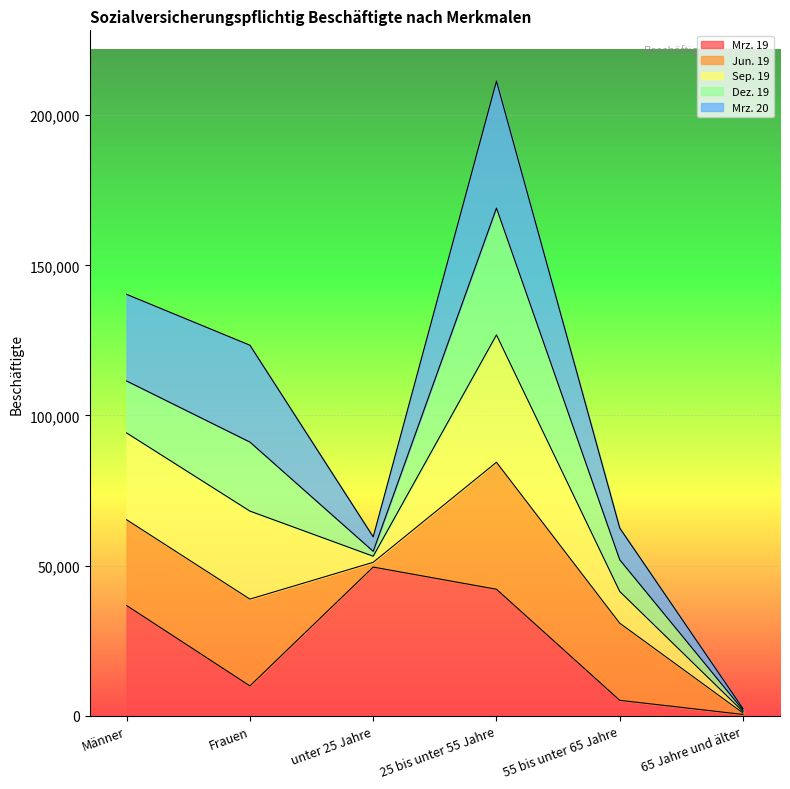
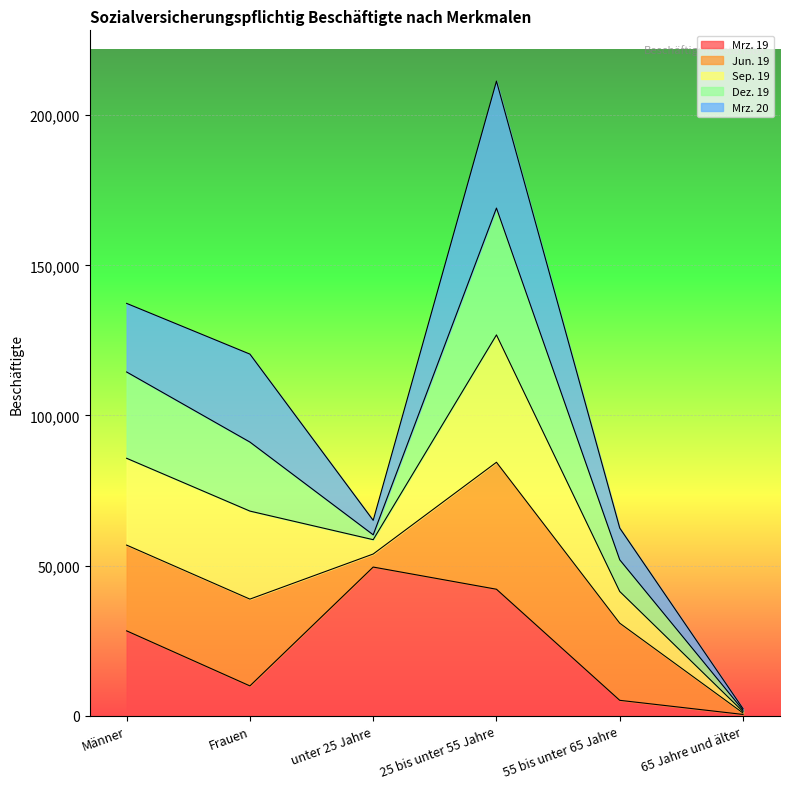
  {
    "Mrz. 19": {
-     "Männer": "37,000",
+     "Männer": "28,000",
      "Frauen": "10,000",
      "unter 25 Jahre": "50,000",
      "25 bis unter 55 Jahre": "42,000",
      "55 bis unter 65 Jahre": "5,000"
    },
    "Jun. 19": {
      "Männer": "29,000",
      "Frauen": "29,000",
-     "unter 25 Jahre": "2,000",
+     "unter 25 Jahre": "4,000",
      "25 bis unter 55 Jahre": "42,000",
      "55 bis unter 65 Jahre": "26,000"
    },
    "Sep. 19": {
      "Männer": "29,000",
      "Frauen": "29,000",
-     "unter 25 Jahre": "2,000",
+     "unter 25 Jahre": "5,000",
      "25 bis unter 55 Jahre": "42,000",
      "55 bis unter 65 Jahre": "11,000"
    },
    "Dez. 19": {
-     "Männer": "17,000",
+     "Männer": "29,000",
      "Frauen": "23,000",
      "unter 25 Jahre": "2,000",
      "25 bis unter 55 Jahre": "42,000",
      "55 bis unter 65 Jahre": "11,000"
    },
    "Mrz. 20": {
-     "Männer": "29,000",
-     "Frauen": "32,000",
+     "Männer": "23,000",
+     "Frauen": "29,000",
      "unter 25 Jahre": "5,000",
      "25 bis unter 55 Jahre": "42,000",
      "55 bis unter 65 Jahre": "11,000"
    }
  }
